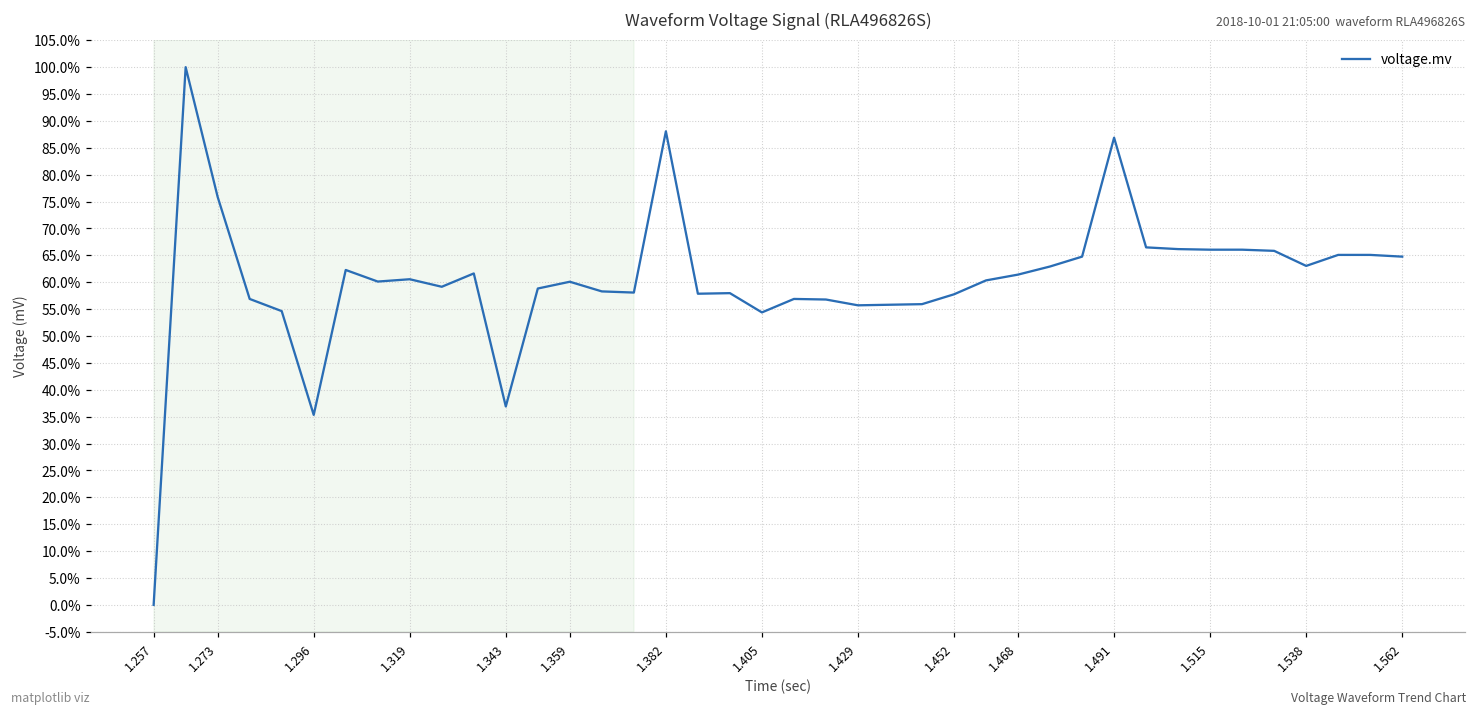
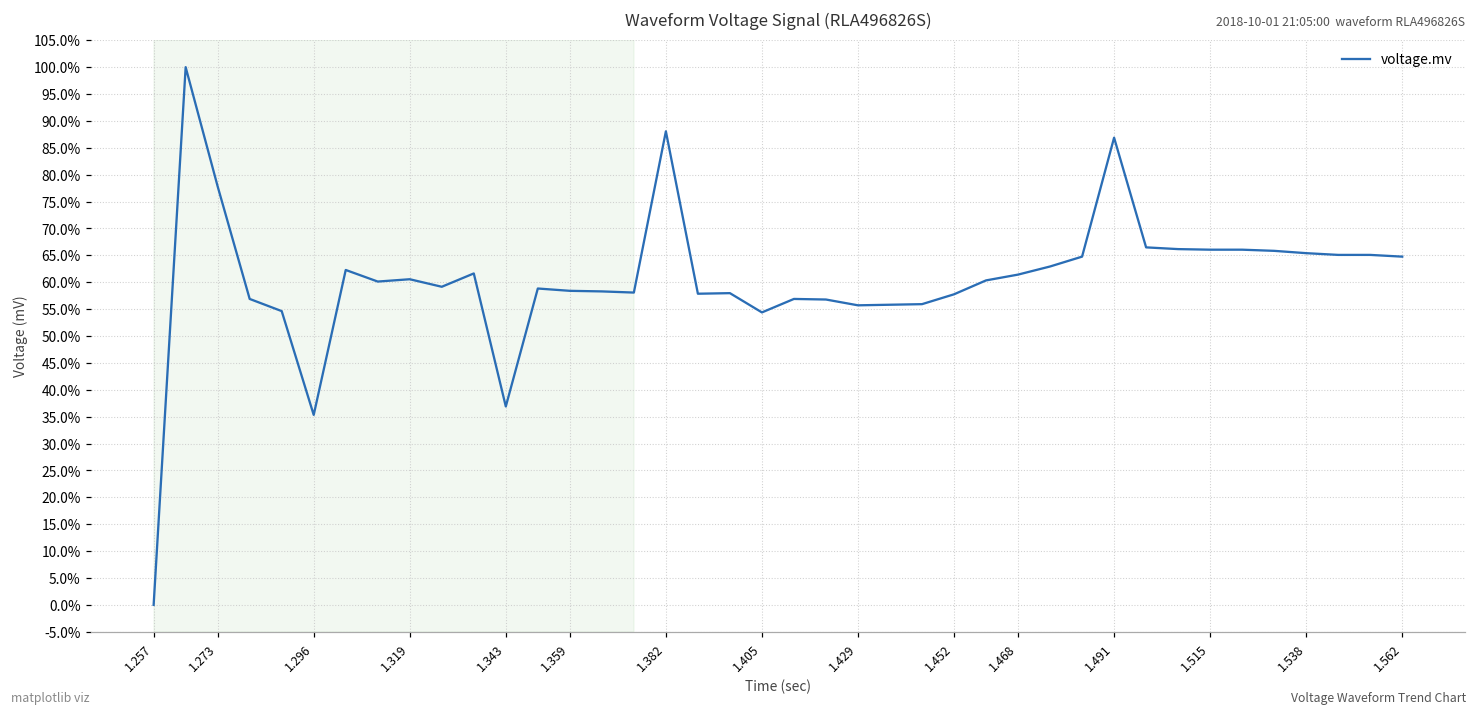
  {
    "1.257": "0%",
-   "1.273": "76%",
+   "1.273": "78%",
    "1.296": "35%",
    "1.319": "61%",
    "1.343": "37%",
-   "1.359": "60%",
+   "1.359": "58%",
    "1.382": "88%",
    "1.405": "54%",
    "1.429": "56%",
    "1.452": "58%",
    "1.468": "61%",
    "1.491": "87%",
    "1.515": "66%",
-   "1.538": "63%",
+   "1.538": "65%",
    "1.562": "65%"
  }
